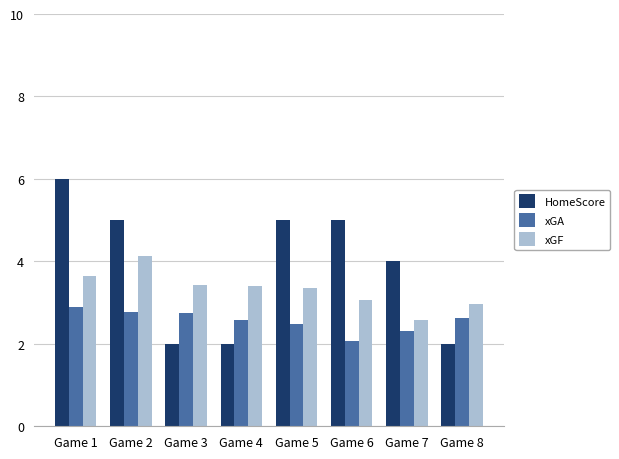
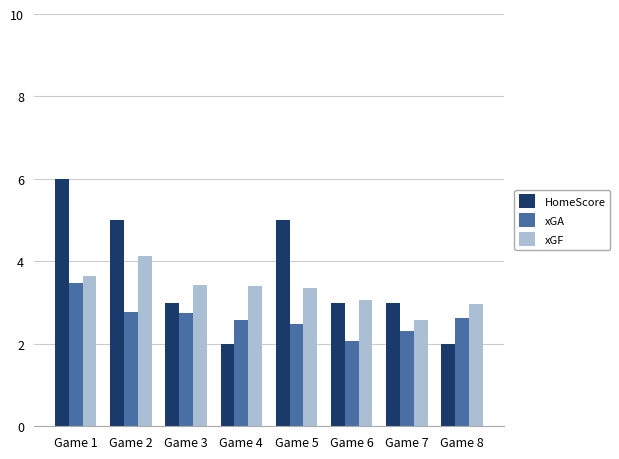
  {
    "HomeScore": {
      "Game 1": 6,
      "Game 2": 5,
-     "Game 3": 2,
+     "Game 3": 3,
      "Game 4": 2,
      "Game 5": 5,
-     "Game 6": 5,
-     "Game 7": 4,
+     "Game 6": 3,
+     "Game 7": 3,
      "Game 8": 2
    },
    "xGA": {
-     "Game 1": 2.9,
+     "Game 1": 3.5,
      "Game 2": 2.8,
      "Game 3": 2.8,
      "Game 4": 2.6,
      "Game 5": 2.5,
      "Game 6": 2.1,
      "Game 7": 2.3,
      "Game 8": 2.6
    },
    "xGF": {
      "Game 1": 3.7,
      "Game 2": 4.1,
      "Game 3": 3.4,
      "Game 4": 3.4,
      "Game 5": 3.4,
      "Game 6": 3.1,
      "Game 7": 2.6,
      "Game 8": 3.0
    }
  }
